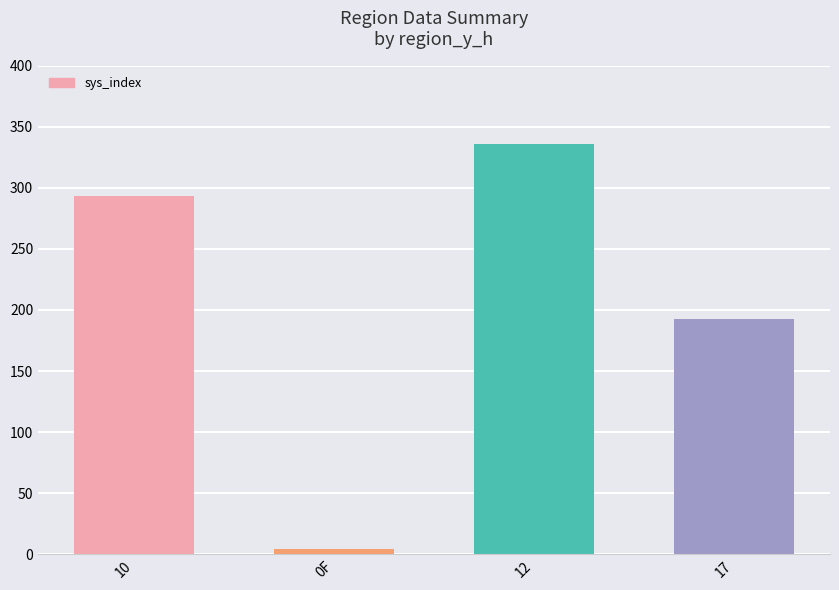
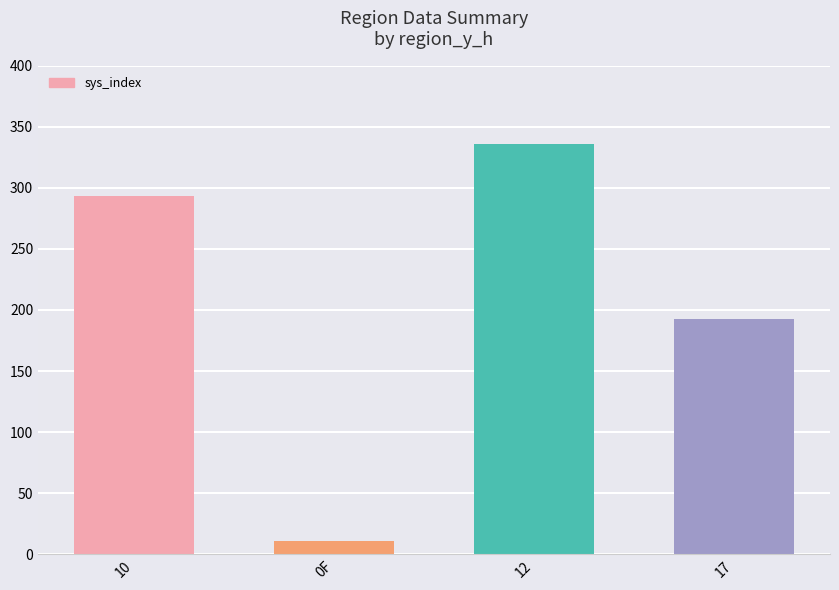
  {
    "10": 293,
-   "0F": 4,
+   "0F": 11,
    "12": 336,
    "17": 193
  }
